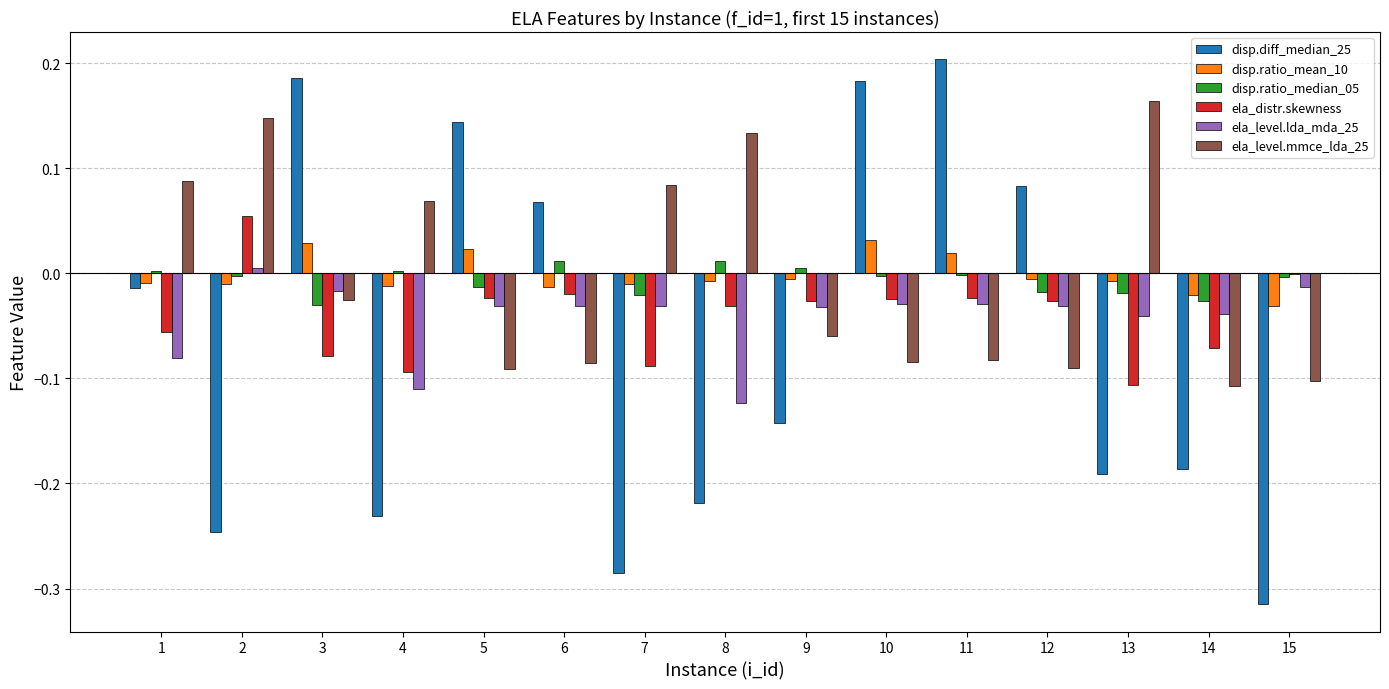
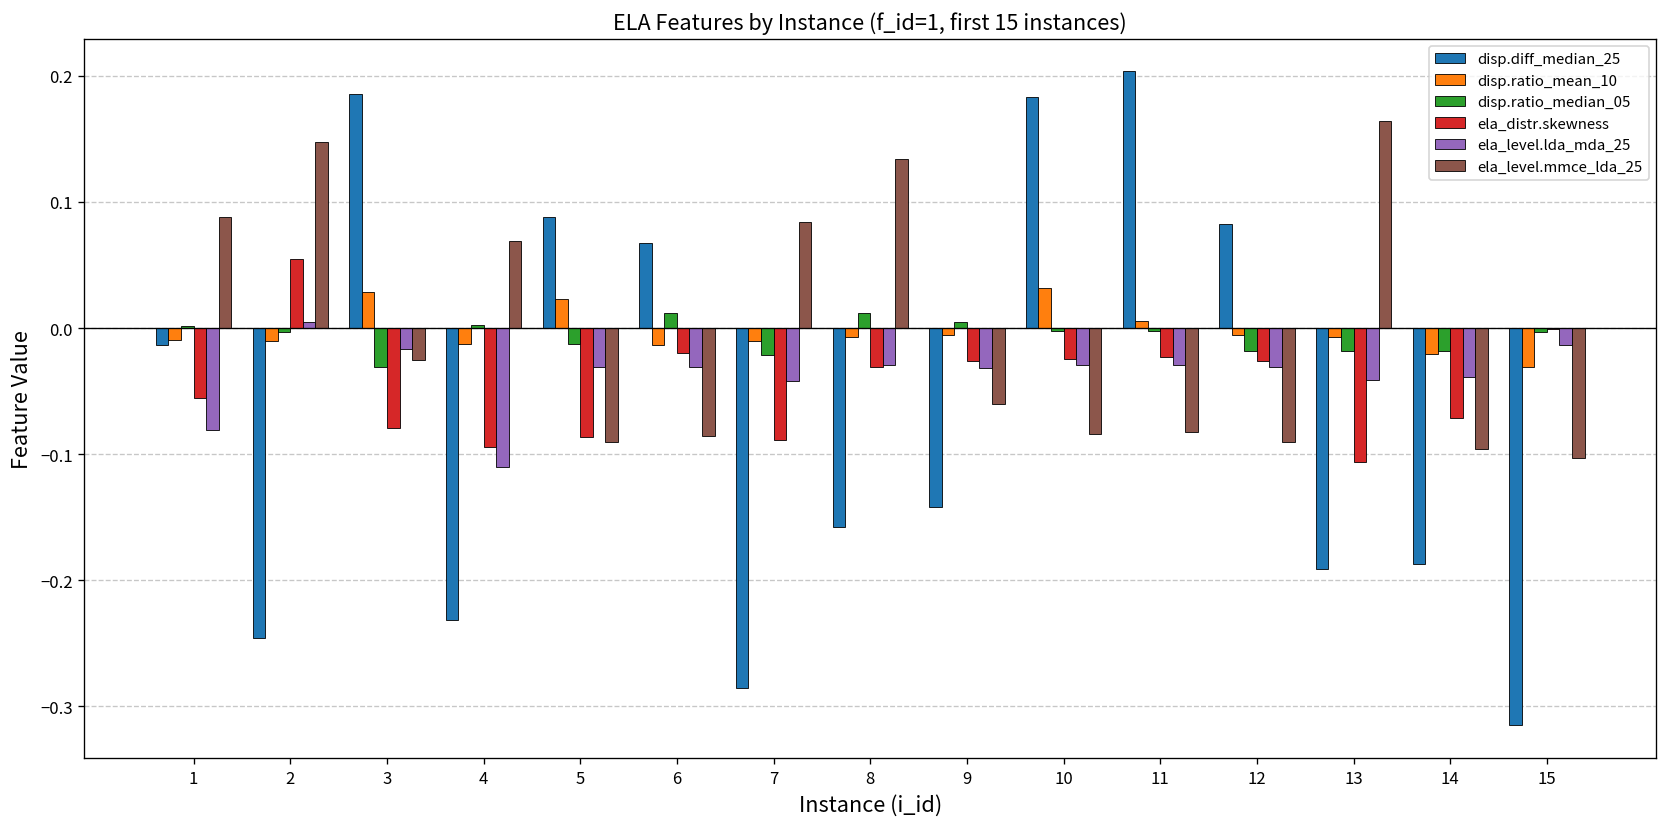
  {
    "disp.diff_median_25": {
      "1": -0.014,
      "2": -0.246,
      "3": 0.186,
      "4": -0.231,
-     "5": 0.144,
+     "5": 0.088,
      "6": 0.068,
      "7": -0.285,
-     "8": -0.219,
+     "8": -0.158,
      "9": -0.142,
      "10": 0.183,
      "11": 0.204,
      "12": 0.083,
      "13": -0.191,
      "14": -0.187,
      "15": -0.315
    },
    "disp.ratio_mean_10": {
      "1": -0.009,
      "2": -0.011,
      "3": 0.029,
      "4": -0.012,
      "5": 0.023,
      "6": -0.014,
      "7": -0.010,
      "8": -0.007,
      "9": -0.005,
      "10": 0.032,
-     "11": 0.019,
+     "11": 0.005,
      "12": -0.006,
      "13": -0.007,
      "14": -0.021,
      "15": -0.031
    },
    "disp.ratio_median_05": {
      "2": -0.003,
      "3": -0.031,
      "5": -0.013,
      "6": 0.012,
      "7": -0.021,
      "8": 0.012,
      "9": 0.005,
      "12": -0.018,
      "13": -0.018,
-     "14": -0.026,
+     "14": -0.018,
      "15": -0.003
    },
    "ela_distr.skewness": {
      "1": -0.056,
      "2": 0.055,
      "3": -0.079,
      "4": -0.094,
-     "5": -0.024,
+     "5": -0.087,
      "6": -0.019,
      "7": -0.088,
      "8": -0.031,
      "9": -0.026,
      "10": -0.024,
      "11": -0.023,
      "12": -0.026,
      "13": -0.106,
      "14": -0.071
    },
    "ela_level.lda_mda_25": {
      "1": -0.080,
      "2": 0.005,
      "3": -0.017,
      "4": -0.110,
      "5": -0.031,
      "6": -0.031,
-     "7": -0.031,
-     "8": -0.124,
+     "7": -0.042,
+     "8": -0.029,
      "9": -0.032,
      "10": -0.029,
      "11": -0.029,
      "12": -0.031,
      "13": -0.041,
      "14": -0.039,
      "15": -0.013
    },
    "ela_level.mmce_lda_25": {
      "1": 0.088,
      "2": 0.148,
      "3": -0.026,
      "4": 0.069,
      "5": -0.091,
      "6": -0.085,
      "7": 0.084,
      "8": 0.134,
      "9": -0.060,
      "10": -0.084,
      "11": -0.082,
      "12": -0.090,
      "13": 0.164,
-     "14": -0.107,
+     "14": -0.096,
      "15": -0.103
    }
  }
